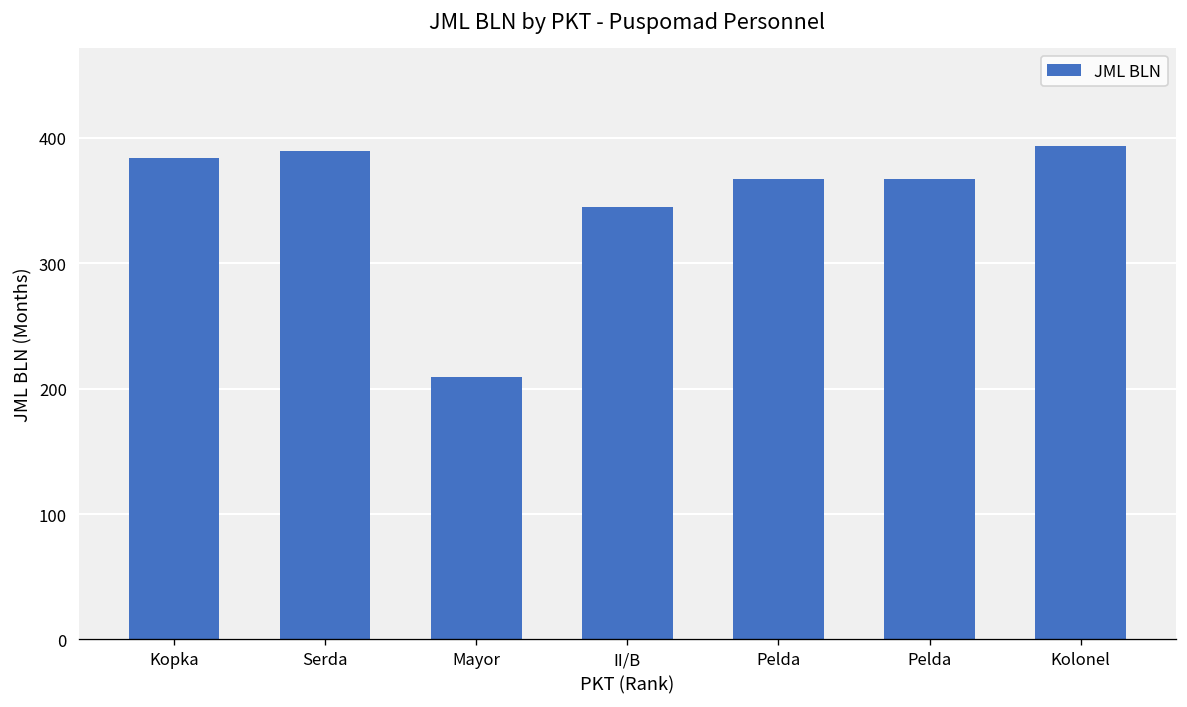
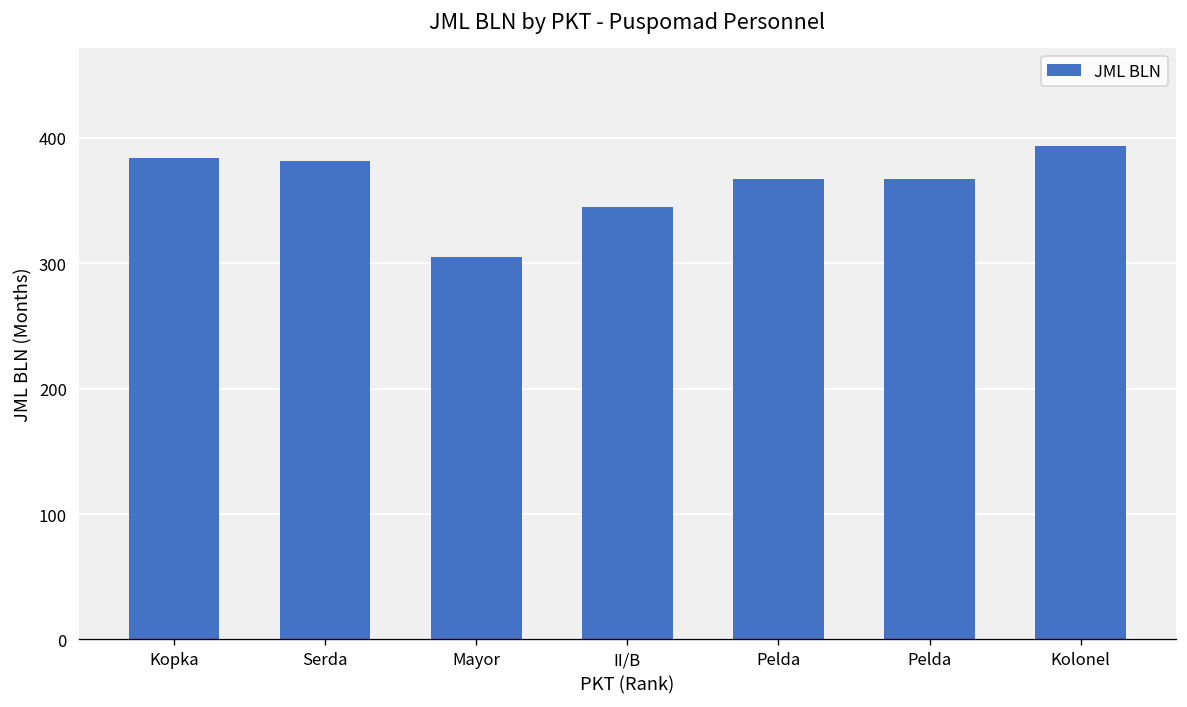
  {
    "Kopka": 384,
-   "Serda": 389,
-   "Mayor": 209,
+   "Serda": 381,
+   "Mayor": 305,
    "II/B": 345,
    "Kolonel": 393
  }
